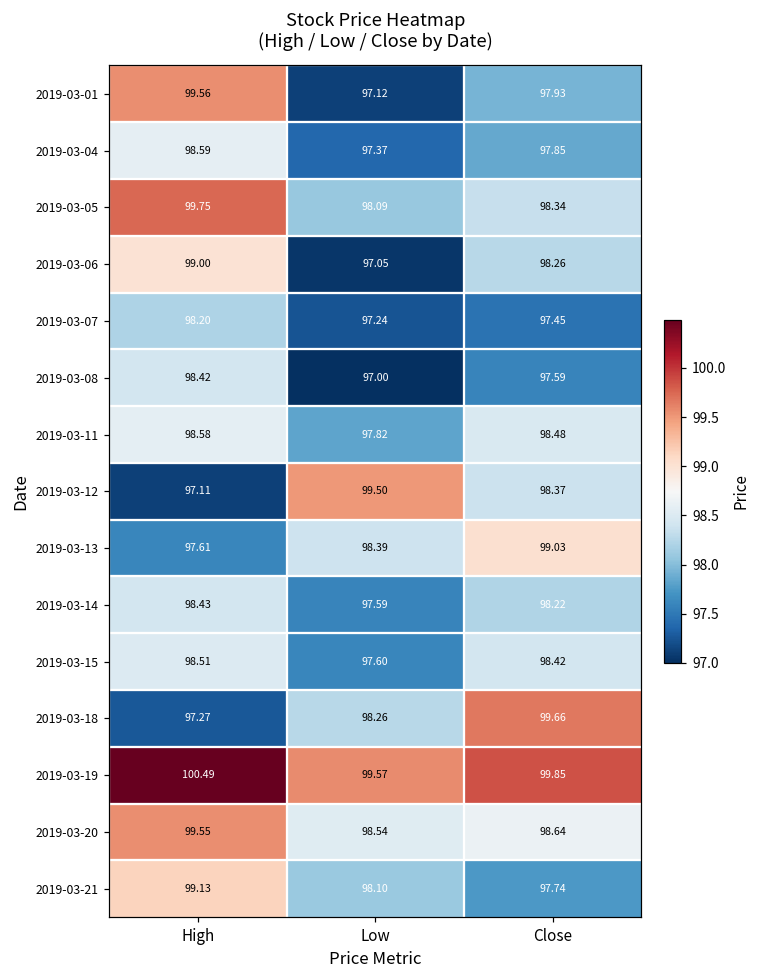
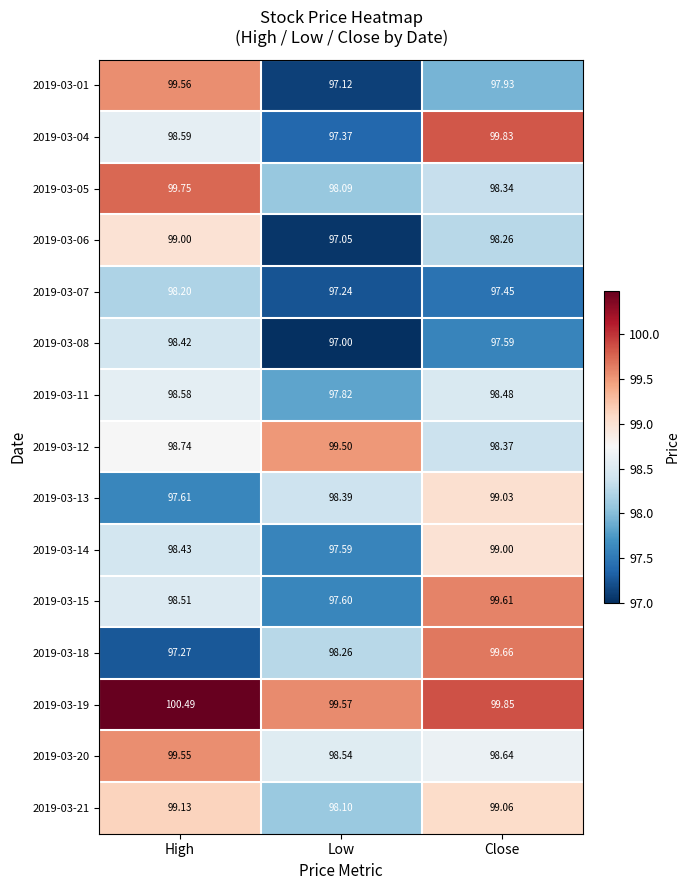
  {
    "2019-03-01": {
      "High": 99.56,
      "Low": 97.12,
      "Close": 97.93
    },
    "2019-03-04": {
      "High": 98.59,
      "Low": 97.37,
-     "Close": 97.85
+     "Close": 99.83
    },
    "2019-03-05": {
      "High": 99.75,
      "Low": 98.09,
      "Close": 98.34
    },
    "2019-03-06": {
      "High": 99.00,
      "Low": 97.05,
      "Close": 98.26
    },
    "2019-03-07": {
      "High": 98.20,
      "Low": 97.24,
      "Close": 97.45
    },
    "2019-03-08": {
      "High": 98.42,
      "Low": 97.00,
      "Close": 97.59
    },
    "2019-03-11": {
      "High": 98.58,
      "Low": 97.82,
      "Close": 98.48
    },
    "2019-03-12": {
-     "High": 97.11,
+     "High": 98.74,
      "Low": 99.50,
      "Close": 98.37
    },
    "2019-03-13": {
      "High": 97.61,
      "Low": 98.39,
      "Close": 99.03
    },
    "2019-03-14": {
      "High": 98.43,
      "Low": 97.59,
-     "Close": 98.22
+     "Close": 99.00
    },
    "2019-03-15": {
      "High": 98.51,
      "Low": 97.60,
-     "Close": 98.42
+     "Close": 99.61
    },
    "2019-03-18": {
      "High": 97.27,
      "Low": 98.26,
      "Close": 99.66
    },
    "2019-03-19": {
      "High": 100.49,
      "Low": 99.57,
      "Close": 99.85
    },
    "2019-03-20": {
      "High": 99.55,
      "Low": 98.54,
      "Close": 98.64
    },
    "2019-03-21": {
      "High": 99.13,
      "Low": 98.10,
-     "Close": 97.74
+     "Close": 99.06
    }
  }
